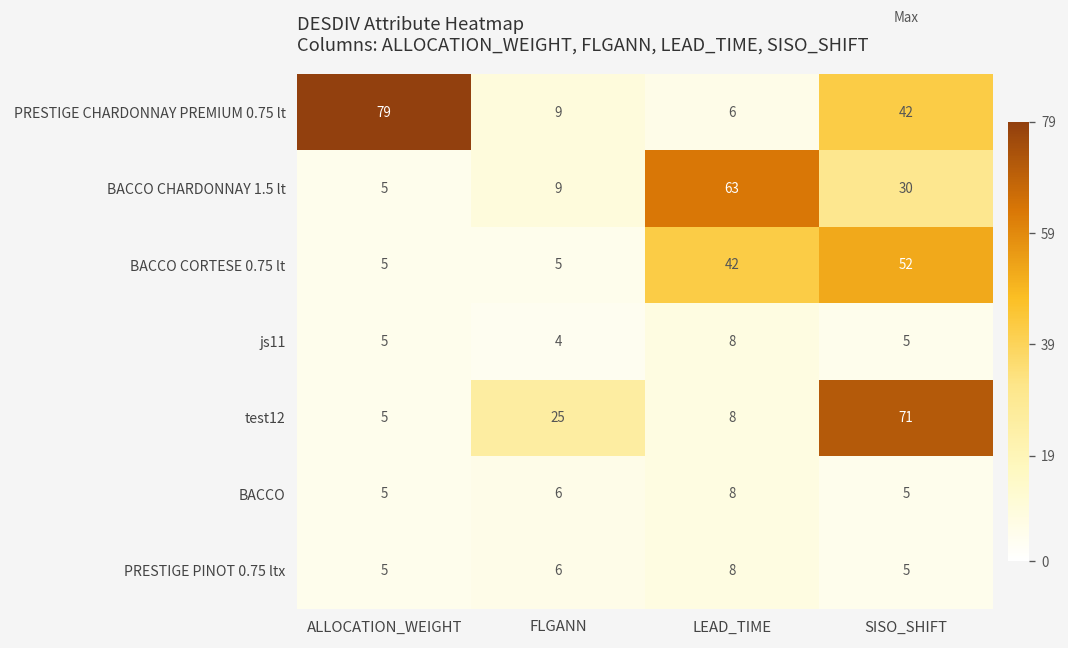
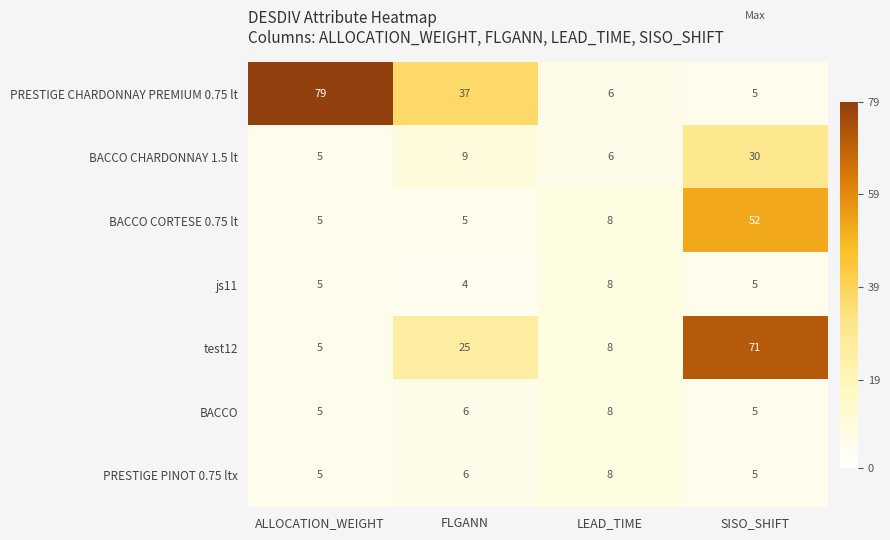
  {
    "PRESTIGE CHARDONNAY PREMIUM 0.75 lt": {
      "ALLOCATION_WEIGHT": 79,
-     "FLGANN": 9,
+     "FLGANN": 37,
      "LEAD_TIME": 6,
-     "SISO_SHIFT": 42
+     "SISO_SHIFT": 5
    },
    "BACCO CHARDONNAY 1.5 lt": {
      "ALLOCATION_WEIGHT": 5,
      "FLGANN": 9,
-     "LEAD_TIME": 63,
+     "LEAD_TIME": 6,
      "SISO_SHIFT": 30
    },
    "BACCO CORTESE 0.75 lt": {
      "ALLOCATION_WEIGHT": 5,
      "FLGANN": 5,
-     "LEAD_TIME": 42,
+     "LEAD_TIME": 8,
      "SISO_SHIFT": 52
    },
    "js11": {
      "ALLOCATION_WEIGHT": 5,
      "FLGANN": 4,
      "LEAD_TIME": 8,
      "SISO_SHIFT": 5
    },
    "test12": {
      "ALLOCATION_WEIGHT": 5,
      "FLGANN": 25,
      "LEAD_TIME": 8,
      "SISO_SHIFT": 71
    },
    "BACCO": {
      "ALLOCATION_WEIGHT": 5,
      "FLGANN": 6,
      "LEAD_TIME": 8,
      "SISO_SHIFT": 5
    },
    "PRESTIGE PINOT 0.75 ltx": {
      "ALLOCATION_WEIGHT": 5,
      "FLGANN": 6,
      "LEAD_TIME": 8,
      "SISO_SHIFT": 5
    }
  }
